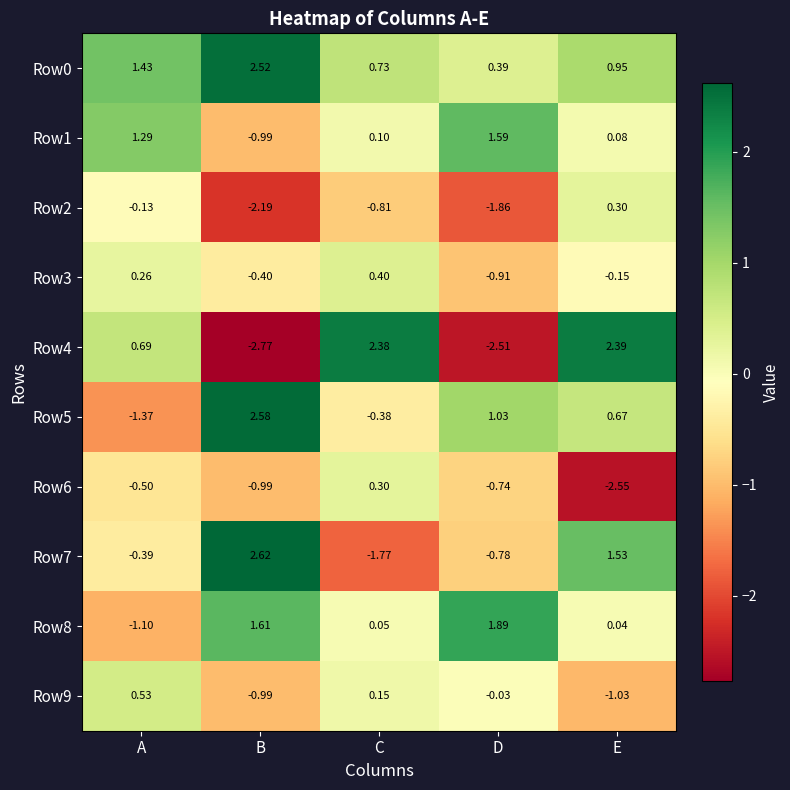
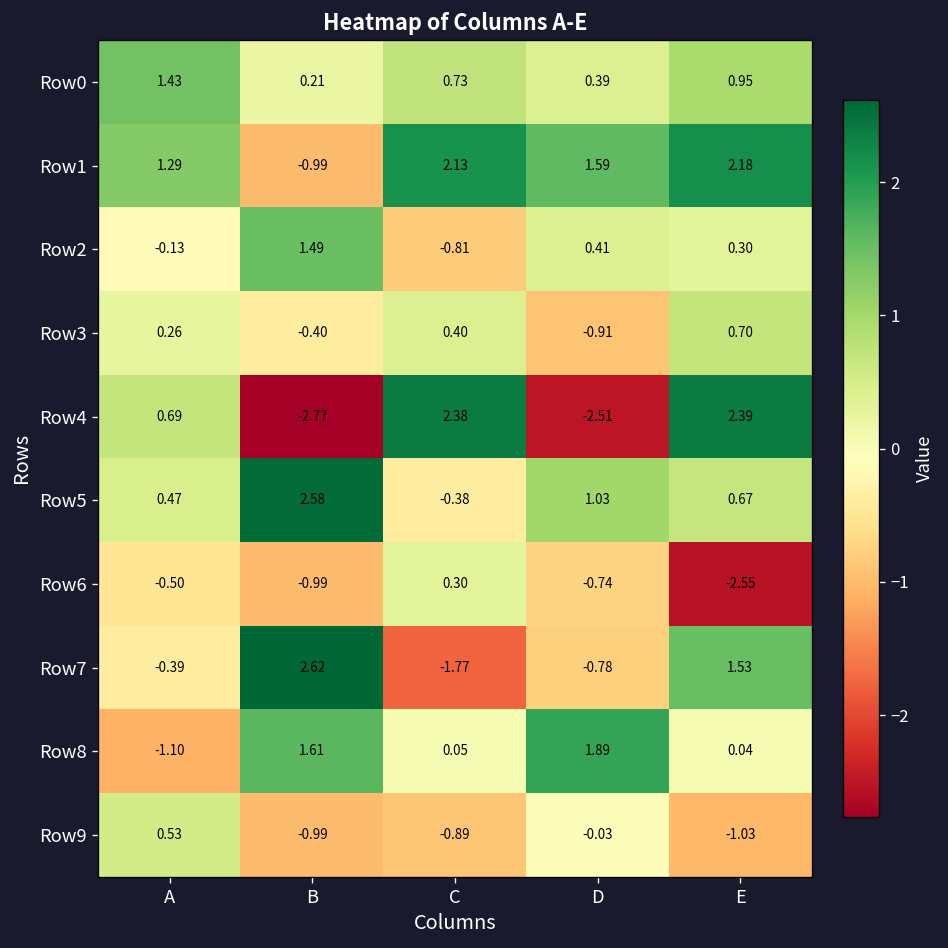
  {
    "Row0": {
      "A": 1.43,
-     "B": 2.52,
+     "B": 0.21,
      "C": 0.73,
      "D": 0.39,
      "E": 0.95
    },
    "Row1": {
      "A": 1.29,
      "B": -0.99,
-     "C": 0.10,
+     "C": 2.13,
      "D": 1.59,
-     "E": 0.08
+     "E": 2.18
    },
    "Row2": {
      "A": -0.13,
-     "B": -2.19,
+     "B": 1.49,
      "C": -0.81,
-     "D": -1.86,
+     "D": 0.41,
      "E": 0.30
    },
    "Row3": {
      "A": 0.26,
      "B": -0.40,
      "C": 0.40,
      "D": -0.91,
-     "E": -0.15
+     "E": 0.70
    },
    "Row4": {
      "A": 0.69,
      "B": -2.77,
      "C": 2.38,
      "D": -2.51,
      "E": 2.39
    },
    "Row5": {
-     "A": -1.37,
+     "A": 0.47,
      "B": 2.58,
      "C": -0.38,
      "D": 1.03,
      "E": 0.67
    },
    "Row6": {
      "A": -0.50,
      "B": -0.99,
      "C": 0.30,
      "D": -0.74,
      "E": -2.55
    },
    "Row7": {
      "A": -0.39,
      "B": 2.62,
      "C": -1.77,
      "D": -0.78,
      "E": 1.53
    },
    "Row8": {
      "A": -1.10,
      "B": 1.61,
      "C": 0.05,
      "D": 1.89,
      "E": 0.04
    },
    "Row9": {
      "A": 0.53,
      "B": -0.99,
-     "C": 0.15,
+     "C": -0.89,
      "D": -0.03,
      "E": -1.03
    }
  }
